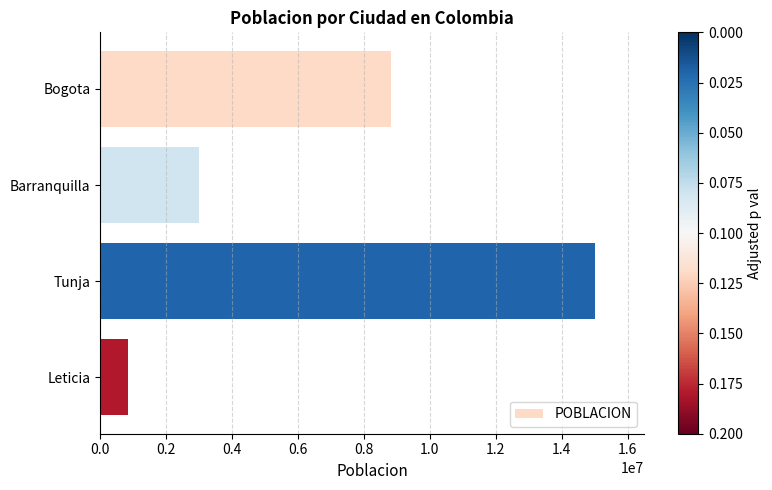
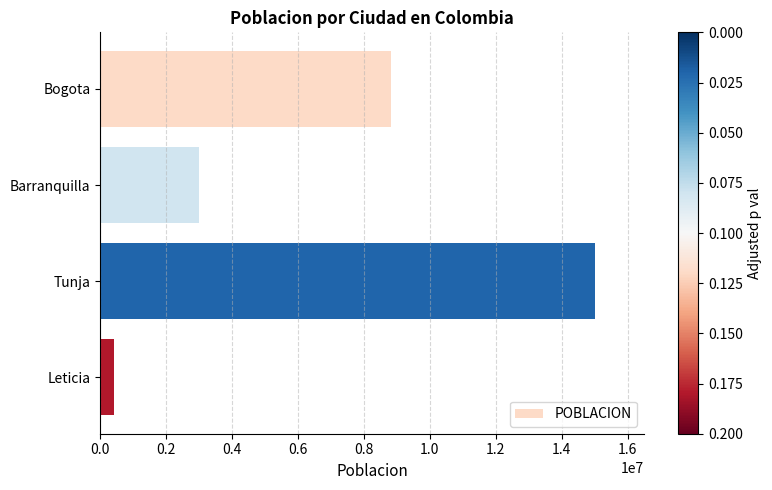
  {
    "Bogota": 8800000,
    "Barranquilla": 3000000,
    "Tunja": 15000000,
-   "Leticia": 900000
+   "Leticia": 400000
  }
